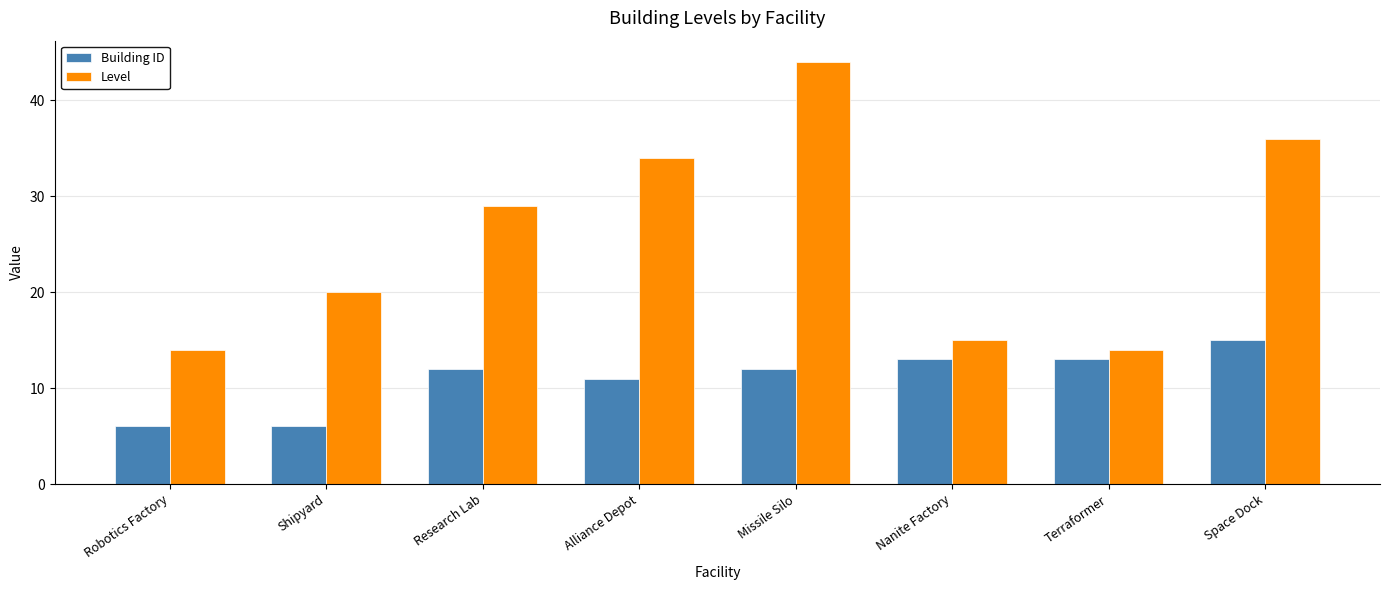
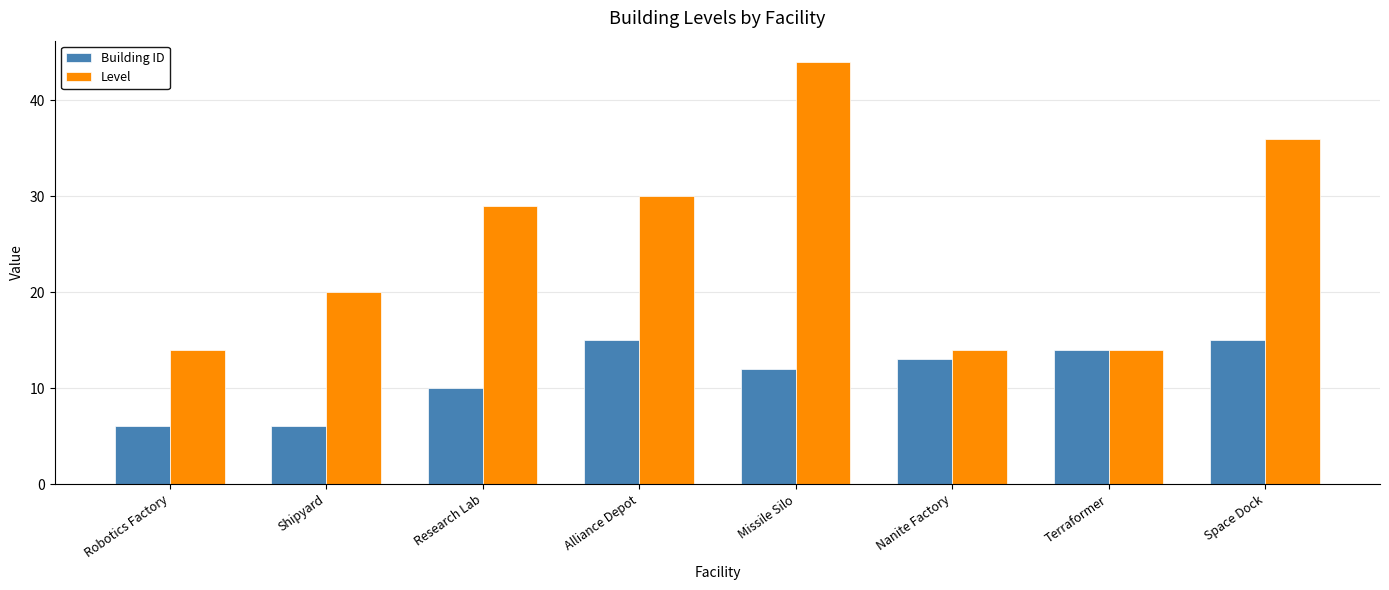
  {
    "Building ID": {
      "Robotics Factory": 6,
      "Shipyard": 6,
-     "Research Lab": 12,
-     "Alliance Depot": 11,
+     "Research Lab": 10,
+     "Alliance Depot": 15,
      "Missile Silo": 12,
      "Nanite Factory": 13,
-     "Terraformer": 13,
+     "Terraformer": 14,
      "Space Dock": 15
    },
    "Level": {
      "Robotics Factory": 14,
      "Shipyard": 20,
      "Research Lab": 29,
-     "Alliance Depot": 34,
+     "Alliance Depot": 30,
      "Missile Silo": 44,
-     "Nanite Factory": 15,
+     "Nanite Factory": 14,
      "Terraformer": 14,
      "Space Dock": 36
    }
  }
